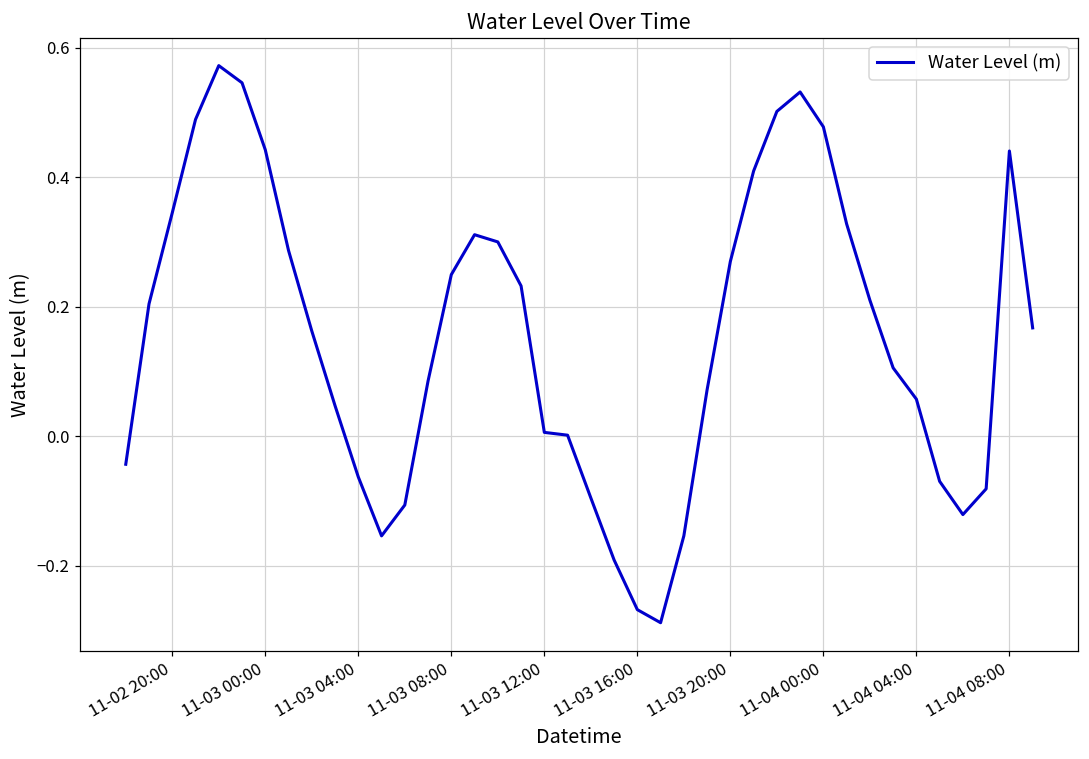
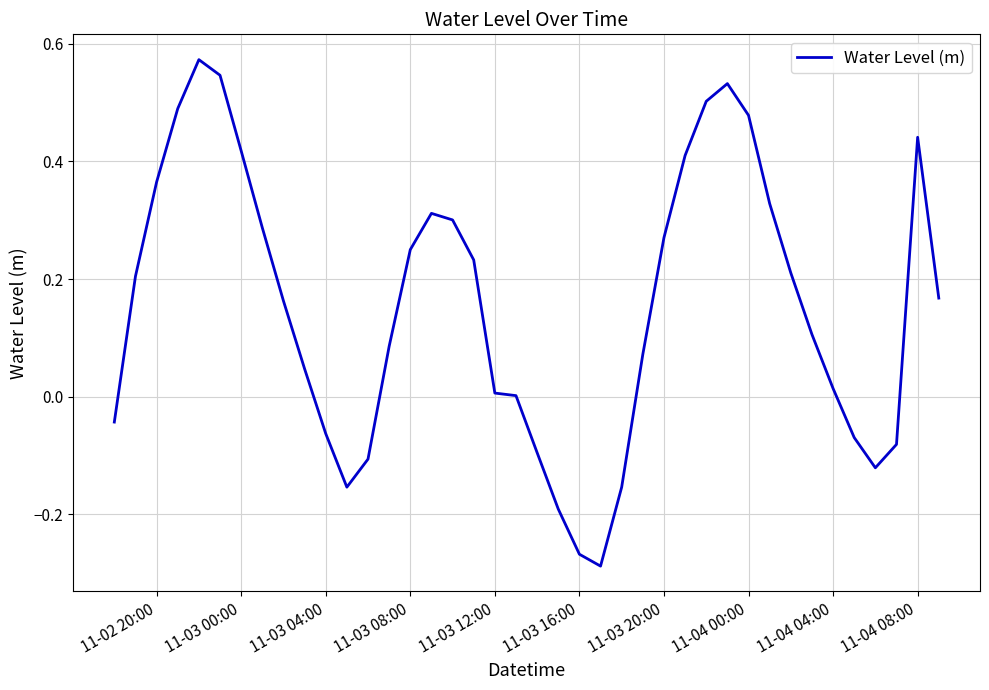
  {
-   "11-02 20:00": 0.35,
-   "11-03 00:00": 0.44,
+   "11-02 20:00": 0.36,
+   "11-03 00:00": 0.42,
    "11-03 04:00": -0.06,
    "11-03 08:00": 0.25,
    "11-03 12:00": 0.01,
    "11-03 16:00": -0.27,
    "11-03 20:00": 0.27,
    "11-04 00:00": 0.48,
-   "11-04 04:00": 0.06,
+   "11-04 04:00": 0.01,
    "11-04 08:00": 0.44
  }
